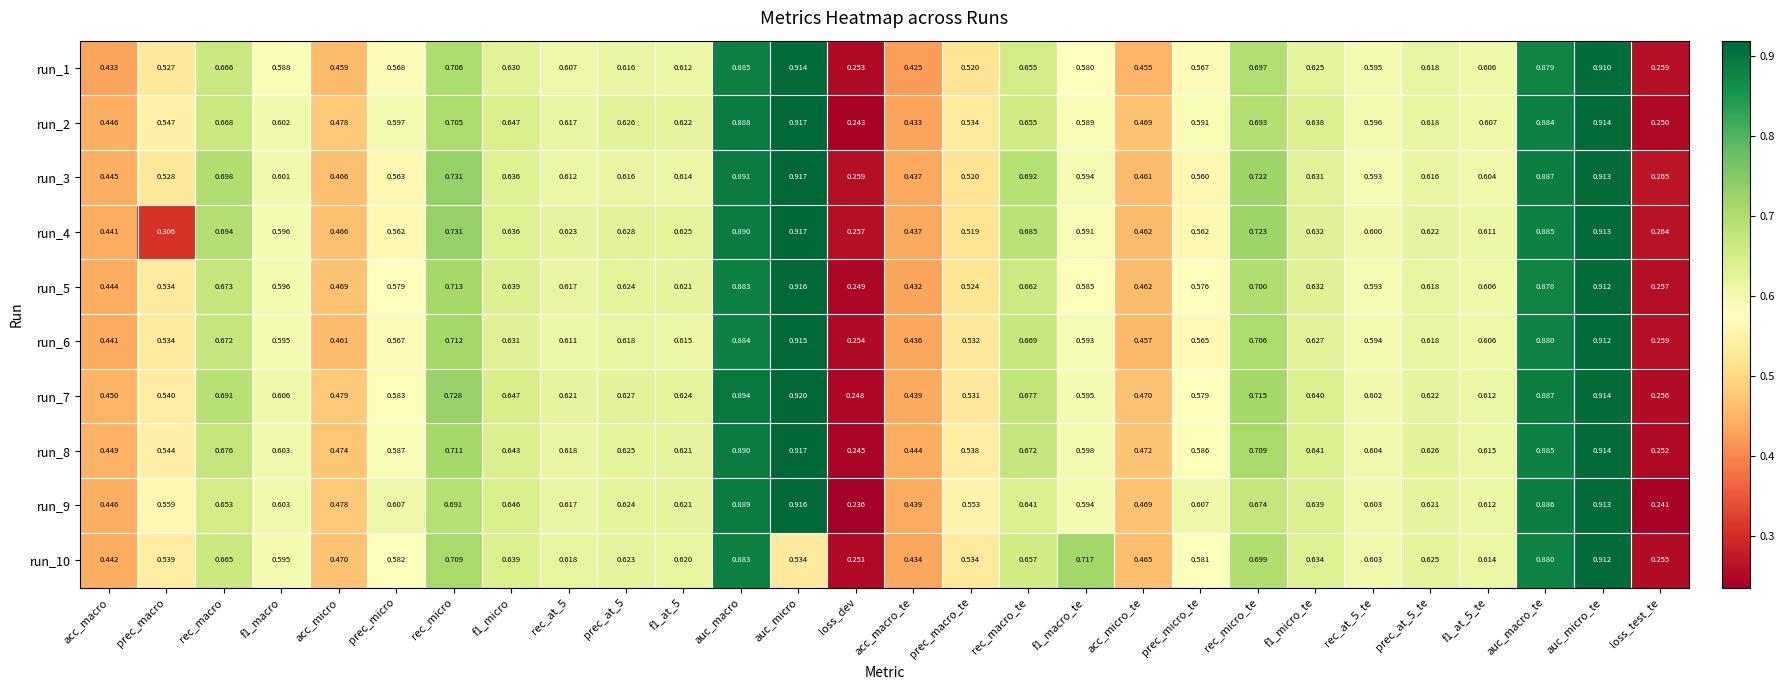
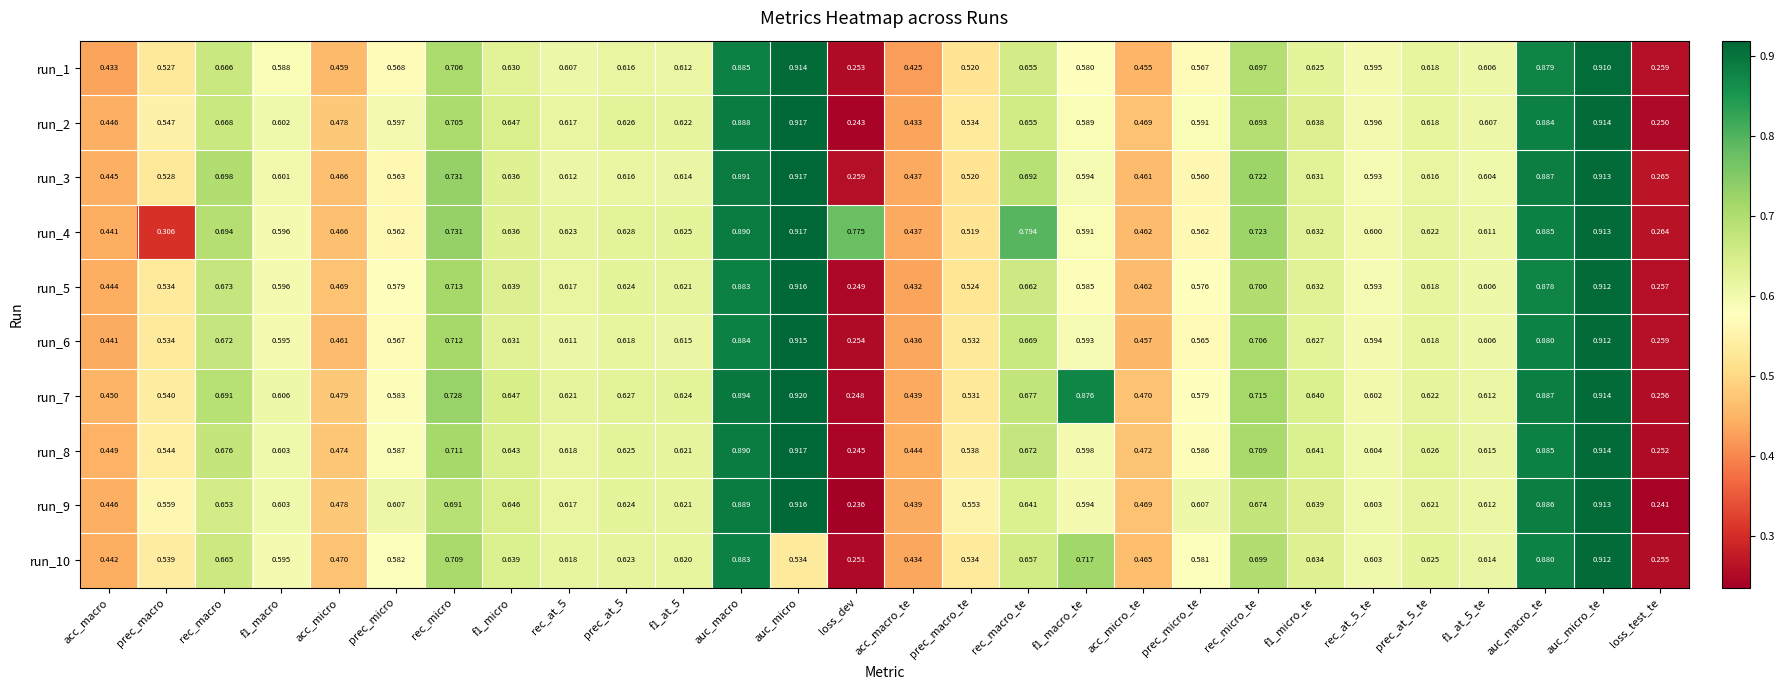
  {
    "run_4": {
      "acc_macro": 0.441,
      "prec_macro": 0.306,
      "rec_macro": 0.694,
      "f1_macro": 0.596,
      "acc_micro": 0.466,
      "prec_micro": 0.562,
      "rec_micro": 0.731,
      "f1_micro": 0.636,
      "rec_at_5": 0.623,
      "prec_at_5": 0.628,
      "f1_at_5": 0.625,
      "auc_macro": 0.890,
      "auc_micro": 0.917,
-     "loss_dev": 0.257,
+     "loss_dev": 0.775,
      "acc_macro_te": 0.437,
      "prec_macro_te": 0.519,
-     "rec_macro_te": 0.685,
+     "rec_macro_te": 0.794,
      "f1_macro_te": 0.591,
      "acc_micro_te": 0.462,
      "prec_micro_te": 0.562,
      "rec_micro_te": 0.723,
      "f1_micro_te": 0.632,
      "rec_at_5_te": 0.600,
      "prec_at_5_te": 0.622,
      "f1_at_5_te": 0.611,
      "auc_macro_te": 0.885,
      "auc_micro_te": 0.913,
      "loss_test_te": 0.264
    },
    "run_7": {
      "acc_macro": 0.450,
      "prec_macro": 0.540,
      "rec_macro": 0.691,
      "f1_macro": 0.606,
      "acc_micro": 0.479,
      "prec_micro": 0.583,
      "rec_micro": 0.728,
      "f1_micro": 0.647,
      "rec_at_5": 0.621,
      "prec_at_5": 0.627,
      "f1_at_5": 0.624,
      "auc_macro": 0.894,
      "auc_micro": 0.920,
      "loss_dev": 0.248,
      "acc_macro_te": 0.439,
      "prec_macro_te": 0.531,
      "rec_macro_te": 0.677,
-     "f1_macro_te": 0.595,
+     "f1_macro_te": 0.876,
      "acc_micro_te": 0.470,
      "prec_micro_te": 0.579,
      "rec_micro_te": 0.715,
      "f1_micro_te": 0.640,
      "rec_at_5_te": 0.602,
      "prec_at_5_te": 0.622,
      "f1_at_5_te": 0.612,
      "auc_macro_te": 0.887,
      "auc_micro_te": 0.914,
      "loss_test_te": 0.256
    }
  }
